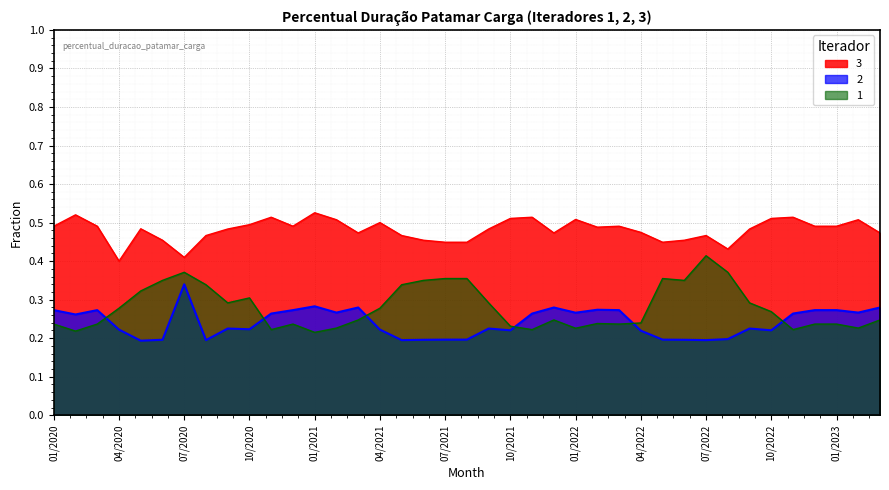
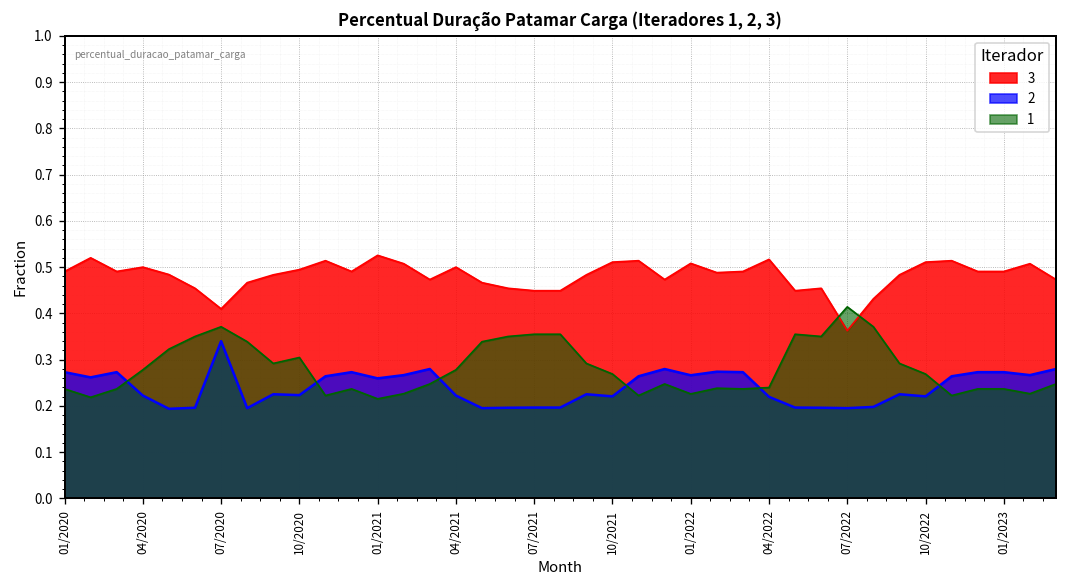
  {
    "3": {
      "01/2020": 0.49,
-     "04/2020": 0.4,
+     "04/2020": 0.5,
      "07/2020": 0.41,
      "10/2020": 0.49,
      "01/2021": 0.53,
      "04/2021": 0.50,
      "07/2021": 0.45,
      "10/2021": 0.51,
      "01/2022": 0.51,
-     "04/2022": 0.47,
-     "07/2022": 0.47,
+     "04/2022": 0.52,
+     "07/2022": 0.36,
      "10/2022": 0.51,
      "01/2023": 0.49
    },
    "2": {
      "01/2020": 0.27,
      "04/2020": 0.22,
      "07/2020": 0.34,
      "10/2020": 0.22,
-     "01/2021": 0.28,
+     "01/2021": 0.26,
      "04/2021": 0.22,
      "07/2021": 0.20,
      "10/2021": 0.22,
      "01/2022": 0.27,
      "04/2022": 0.22,
      "07/2022": 0.19,
      "10/2022": 0.22,
      "01/2023": 0.27
    },
    "1": {
      "01/2020": 0.24,
      "04/2020": 0.28,
      "07/2020": 0.37,
      "10/2020": 0.30,
      "01/2021": 0.22,
      "04/2021": 0.28,
      "07/2021": 0.35,
-     "10/2021": 0.23,
+     "10/2021": 0.27,
      "01/2022": 0.23,
      "04/2022": 0.24,
      "07/2022": 0.41,
      "10/2022": 0.27,
      "01/2023": 0.24
    }
  }
